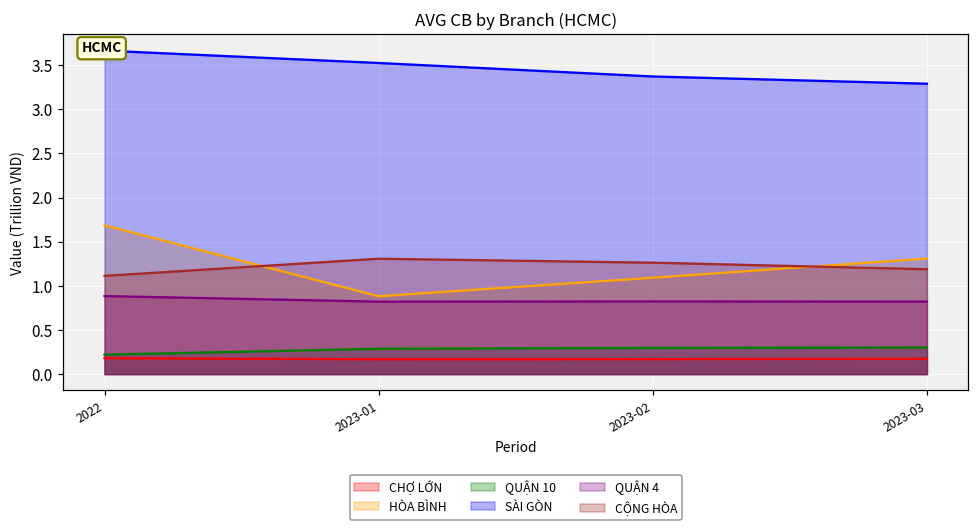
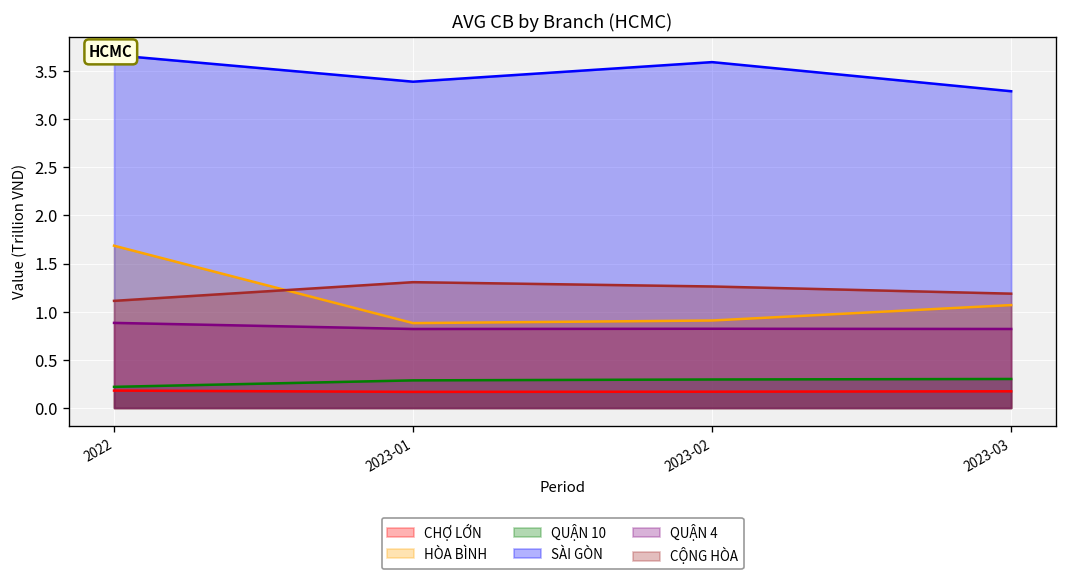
  {
    "HÒA BÌNH": {
      "2022": 1.7,
      "2023-01": 0.9,
-     "2023-02": 1.1,
-     "2023-03": 1.3
+     "2023-02": 0.9,
+     "2023-03": 1.1
    },
    "QUẬN 10": {
      "2022": 0.2,
      "2023-01": 0.3,
      "2023-02": 0.3,
      "2023-03": 0.3
    },
    "SÀI GÒN": {
-     "2023-01": 3.5,
-     "2023-02": 3.4,
+     "2023-01": 3.4,
+     "2023-02": 3.6,
      "2023-03": 3.3
    }
  }
